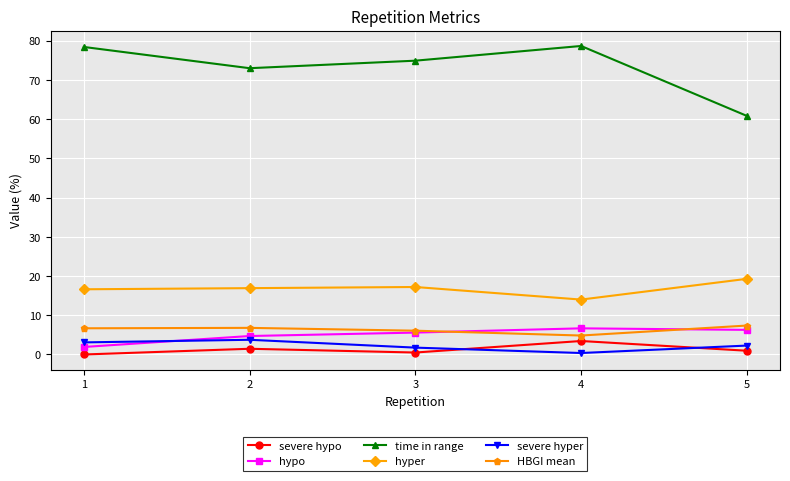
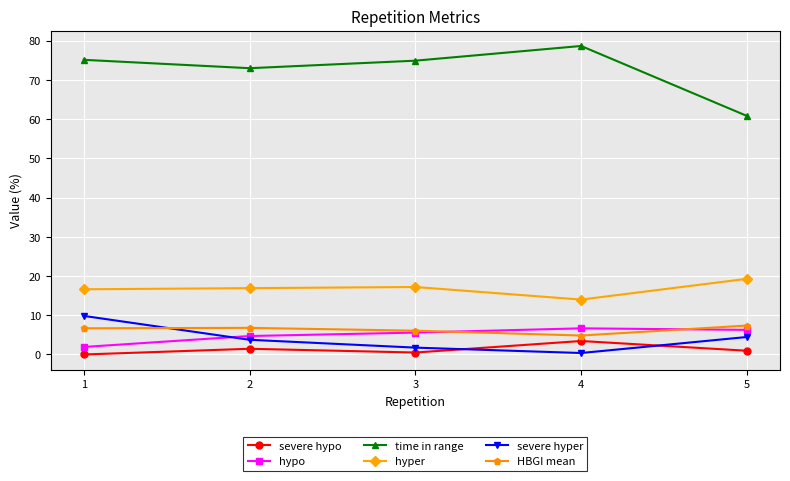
  {
    "severe hypo": {
      "1": 0,
      "2": 1,
      "3": 0,
      "4": 3,
      "5": 1
    },
    "hypo": {
      "1": 2,
      "2": 5,
      "4": 7,
      "5": 6
    },
    "time in range": {
-     "1": 78,
+     "1": 75,
      "2": 73,
      "3": 75,
      "4": 79,
      "5": 61
    },
    "severe hyper": {
-     "1": 3,
+     "1": 10,
      "2": 4,
      "3": 2,
      "4": 0,
-     "5": 2
+     "5": 4
    }
  }
